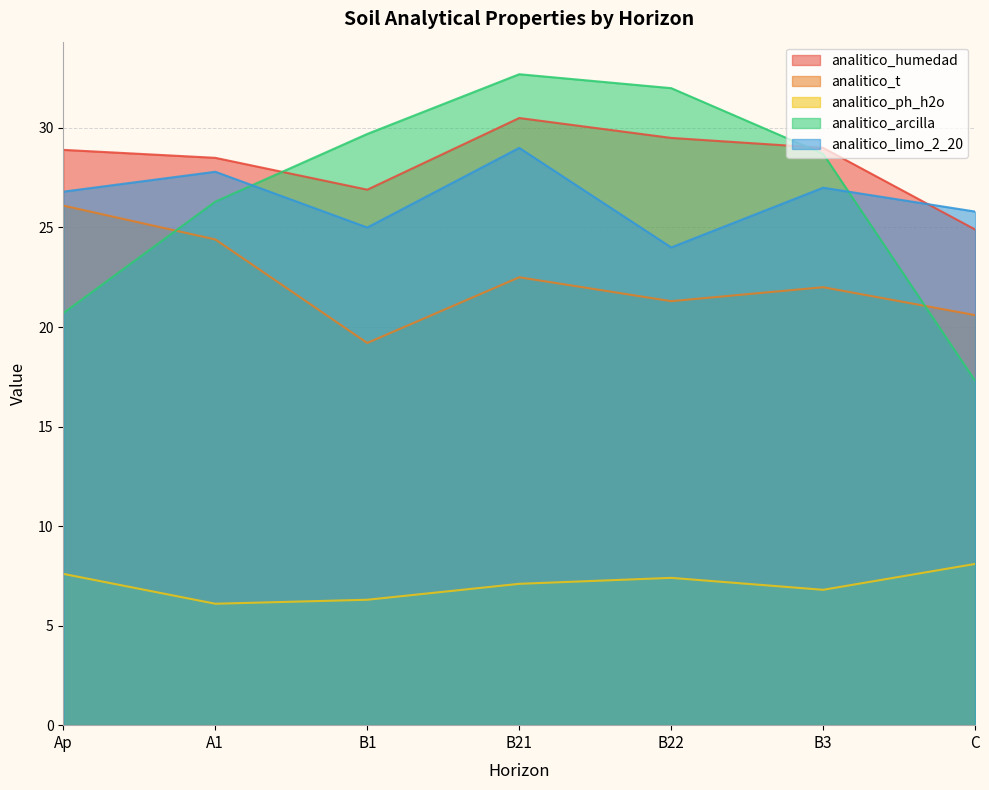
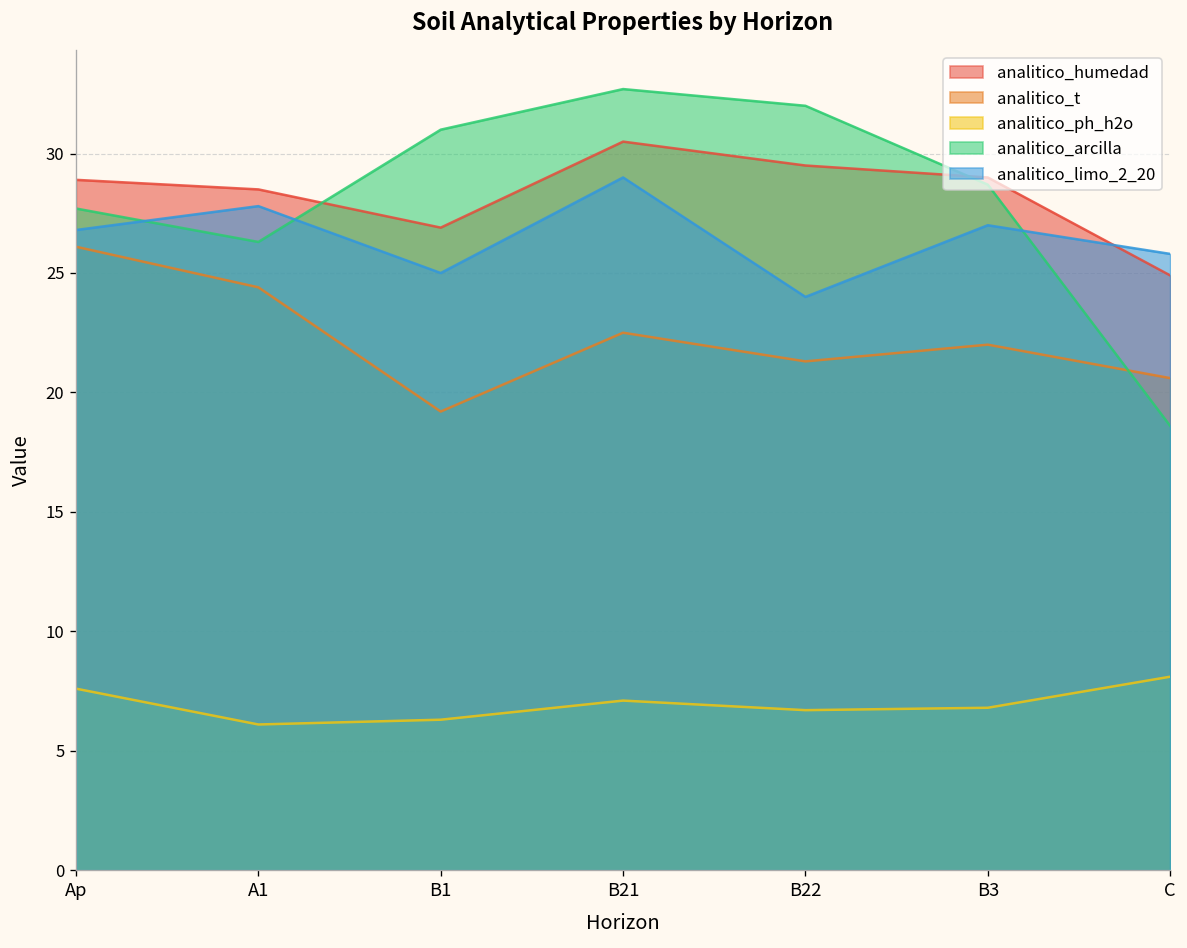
  {
    "analitico_ph_h2o": {
      "Ap": 7.6,
      "A1": 6.1,
      "B1": 6.3,
      "B21": 7.1,
-     "B22": 7.4,
+     "B22": 6.7,
      "B3": 6.8,
      "C": 8.1
    },
    "analitico_arcilla": {
-     "Ap": 20.7,
+     "Ap": 27.7,
      "A1": 26.3,
-     "B1": 29.7,
+     "B1": 31.0,
      "B21": 32.7,
      "B22": 32.0,
-     "C": 17.3
+     "C": 18.6
    },
    "analitico_limo_2_20": {
      "Ap": 26.8,
      "A1": 27.8,
      "B1": 25.0,
      "B21": 29.0,
      "B22": 24.0,
      "B3": 27.0,
      "C": 25.8
    }
  }
